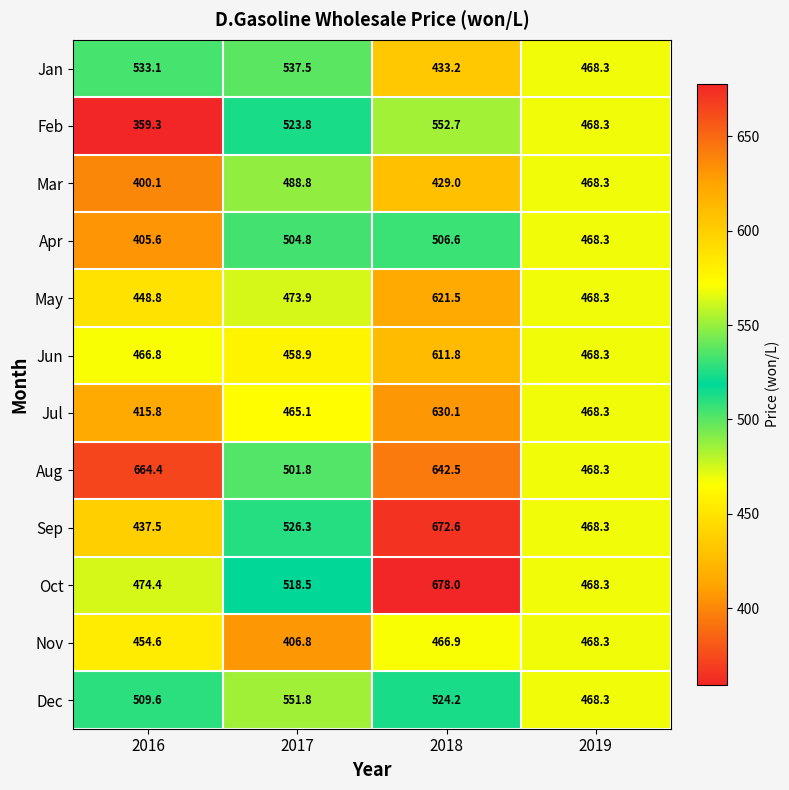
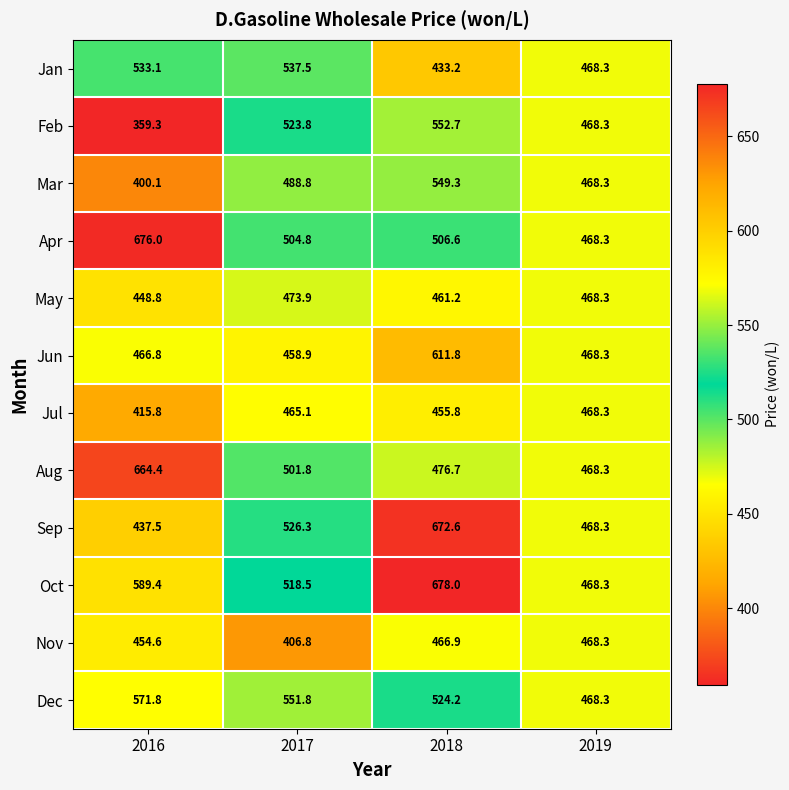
  {
    "Jan": {
      "2016": 533.1,
      "2017": 537.5,
      "2018": 433.2,
      "2019": 468.3
    },
    "Feb": {
      "2016": 359.3,
      "2017": 523.8,
      "2018": 552.7,
      "2019": 468.3
    },
    "Mar": {
      "2016": 400.1,
      "2017": 488.8,
-     "2018": 429.0,
+     "2018": 549.3,
      "2019": 468.3
    },
    "Apr": {
-     "2016": 405.6,
+     "2016": 676.0,
      "2017": 504.8,
      "2018": 506.6,
      "2019": 468.3
    },
    "May": {
      "2016": 448.8,
      "2017": 473.9,
-     "2018": 621.5,
+     "2018": 461.2,
      "2019": 468.3
    },
    "Jun": {
      "2016": 466.8,
      "2017": 458.9,
      "2018": 611.8,
      "2019": 468.3
    },
    "Jul": {
      "2016": 415.8,
      "2017": 465.1,
-     "2018": 630.1,
+     "2018": 455.8,
      "2019": 468.3
    },
    "Aug": {
      "2016": 664.4,
      "2017": 501.8,
-     "2018": 642.5,
+     "2018": 476.7,
      "2019": 468.3
    },
    "Sep": {
      "2016": 437.5,
      "2017": 526.3,
      "2018": 672.6,
      "2019": 468.3
    },
    "Oct": {
-     "2016": 474.4,
+     "2016": 589.4,
      "2017": 518.5,
      "2018": 678.0,
      "2019": 468.3
    },
    "Nov": {
      "2016": 454.6,
      "2017": 406.8,
      "2018": 466.9,
      "2019": 468.3
    },
    "Dec": {
-     "2016": 509.6,
+     "2016": 571.8,
      "2017": 551.8,
      "2018": 524.2,
      "2019": 468.3
    }
  }
